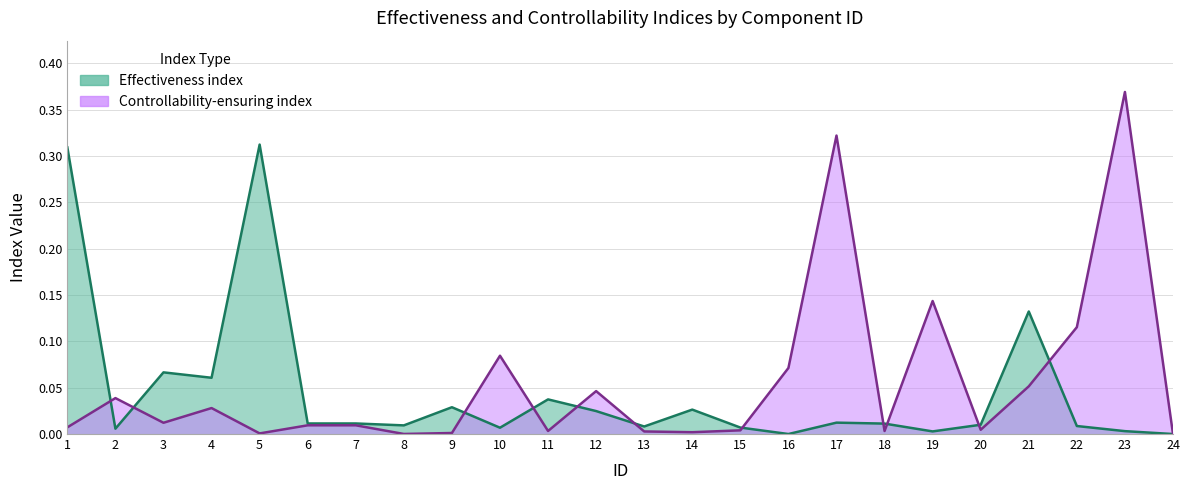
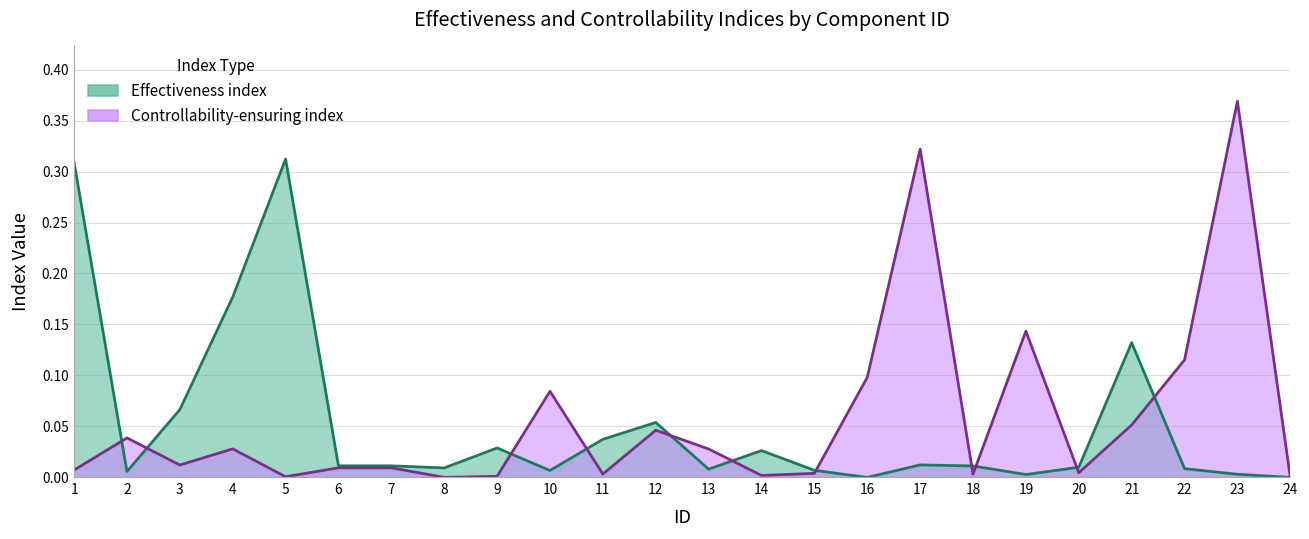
  {
    "Effectiveness index": {
      "1": 0.31,
      "2": 0.01,
      "3": 0.07,
-     "4": 0.06,
+     "4": 0.18,
      "5": 0.31,
      "8": 0.01,
      "9": 0.03,
      "10": 0.01,
      "11": 0.04,
-     "12": 0.02,
+     "12": 0.05,
      "13": 0.01,
      "14": 0.03,
      "15": 0.01,
      "16": 0.00,
      "17": 0.01,
      "18": 0.01,
      "19": 0.00,
      "20": 0.01,
      "21": 0.13,
      "22": 0.01,
      "23": 0.00
    },
    "Controllability-ensuring index": {
      "1": 0.01,
      "2": 0.04,
      "3": 0.01,
      "4": 0.03,
      "5": 0.00,
      "8": 0.00,
      "9": 0.00,
      "10": 0.08,
      "11": 0.00,
      "12": 0.05,
-     "13": 0.00,
+     "13": 0.03,
      "14": 0.00,
      "15": 0.00,
-     "16": 0.07,
+     "16": 0.10,
      "17": 0.32,
      "18": 0.00,
      "19": 0.14,
      "20": 0.00,
      "21": 0.05,
      "22": 0.12,
      "23": 0.37
    }
  }
